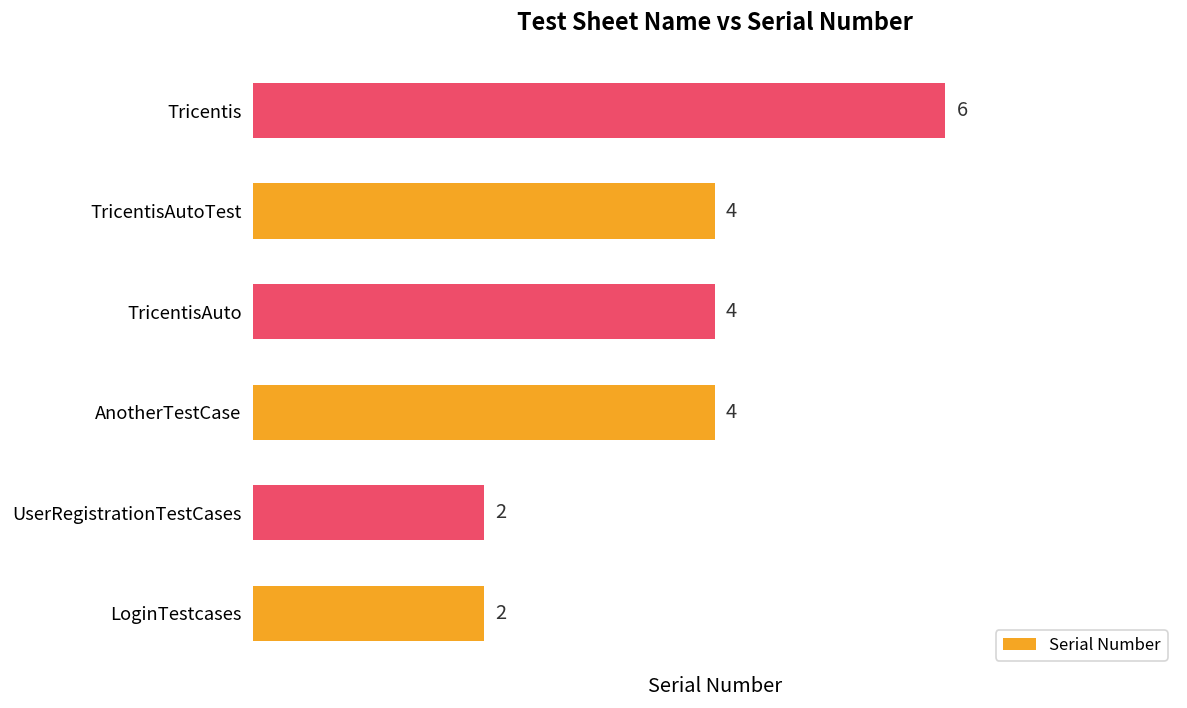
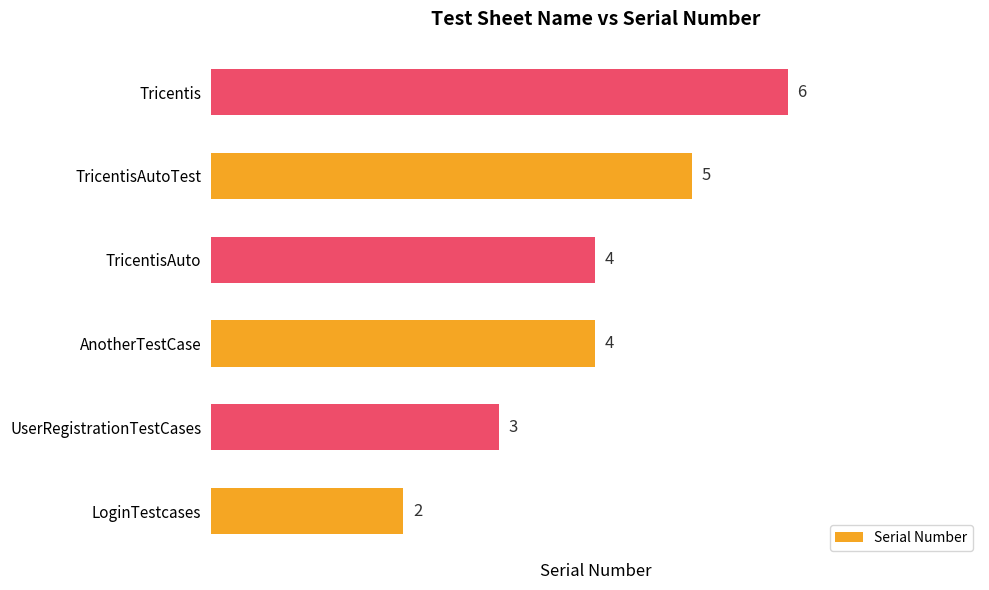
  {
    "Tricentis": 6,
-   "TricentisAutoTest": 4,
+   "TricentisAutoTest": 5,
    "TricentisAuto": 4,
    "AnotherTestCase": 4,
-   "UserRegistrationTestCases": 2,
+   "UserRegistrationTestCases": 3,
    "LoginTestcases": 2
  }
